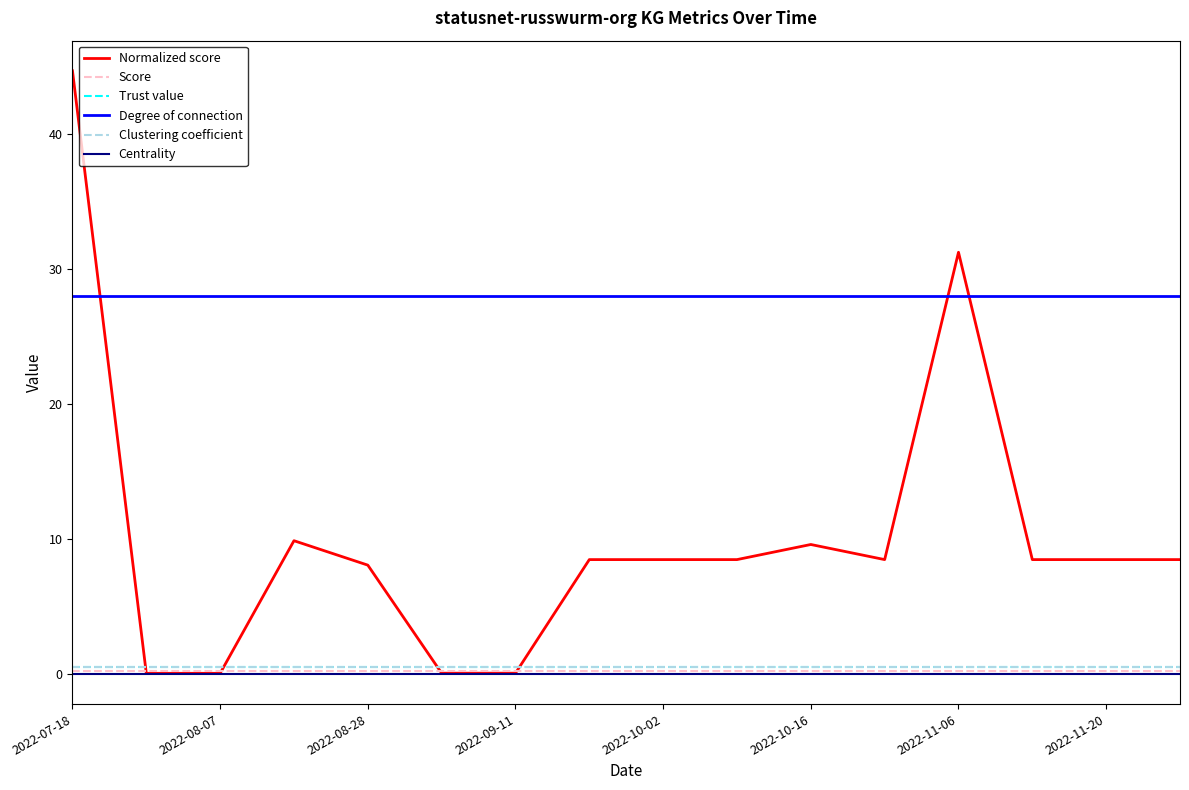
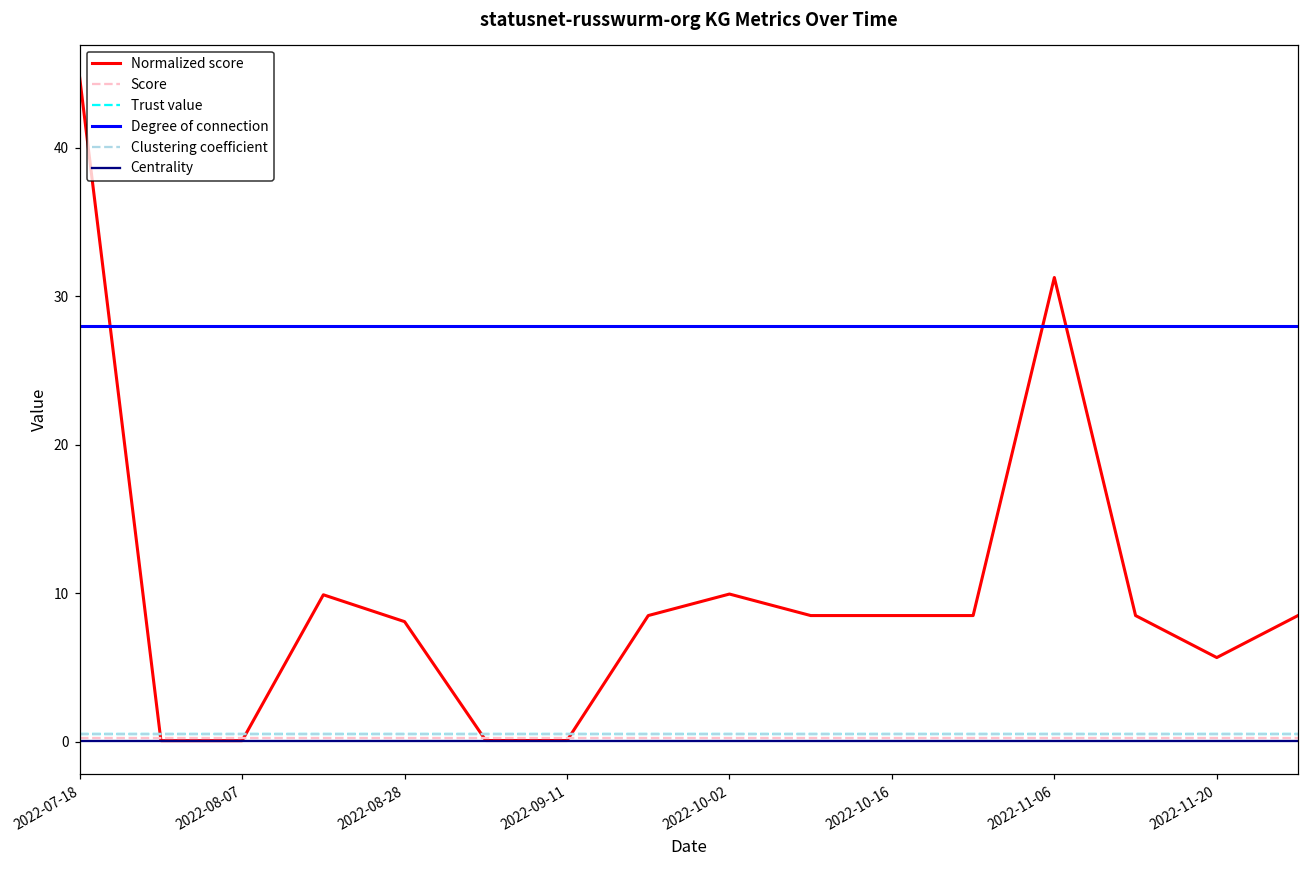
  {
    "Normalized score": {
      "2022-07-18": 44.7,
      "2022-08-28": 8.1,
-     "2022-10-02": 8.5,
-     "2022-10-16": 9.6,
+     "2022-10-02": 9.9,
+     "2022-10-16": 8.5,
      "2022-11-06": 31.3,
-     "2022-11-20": 8.5
+     "2022-11-20": 5.7
    },
    "Score": {
      "2022-07-18": 0.2,
      "2022-08-28": 0.2,
      "2022-10-02": 0.2,
      "2022-10-16": 0.2,
      "2022-11-06": 0.2,
      "2022-11-20": 0.2
    },
    "Clustering coefficient": {
      "2022-07-18": 0.5,
      "2022-08-07": 0.5,
      "2022-08-28": 0.5,
      "2022-09-11": 0.5,
      "2022-10-02": 0.5,
      "2022-10-16": 0.5,
      "2022-11-06": 0.5,
      "2022-11-20": 0.5
    },
    "Degree of connection": {
      "2022-07-18": 28.0,
      "2022-08-07": 28.0,
      "2022-08-28": 28.0,
      "2022-09-11": 28.0,
      "2022-10-02": 28.0,
      "2022-10-16": 28.0,
      "2022-11-06": 28.0,
      "2022-11-20": 28.0
    },
    "Centrality": {
      "2022-07-18": 0.0,
      "2022-08-28": 0.0,
      "2022-10-02": 0.0,
      "2022-10-16": 0.0,
      "2022-11-06": 0.0,
      "2022-11-20": 0.0
    }
  }
